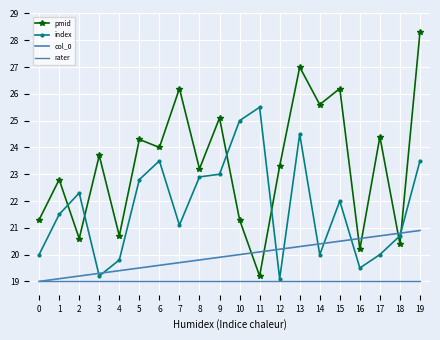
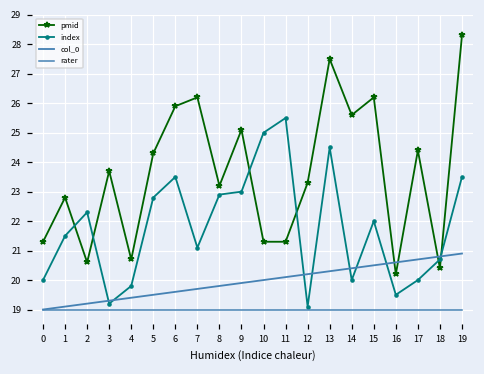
  {
    "pmid": {
      "0": 21.3,
      "1": 22.8,
      "2": 20.6,
      "3": 23.7,
      "4": 20.7,
      "5": 24.3,
-     "6": 24.0,
+     "6": 25.9,
      "7": 26.2,
      "8": 23.2,
      "9": 25.1,
      "10": 21.3,
-     "11": 19.2,
+     "11": 21.3,
      "12": 23.3,
-     "13": 27.0,
+     "13": 27.5,
      "14": 25.6,
      "15": 26.2,
      "16": 20.2,
      "17": 24.4,
      "18": 20.4,
      "19": 28.3
    },
    "index": {
      "0": 20.0,
      "1": 21.5,
      "2": 22.3,
      "3": 19.2,
      "4": 19.8,
      "5": 22.8,
      "6": 23.5,
      "7": 21.1,
      "8": 22.9,
      "9": 23.0,
      "10": 25.0,
      "11": 25.5,
      "12": 19.1,
      "13": 24.5,
      "14": 20.0,
      "15": 22.0,
      "16": 19.5,
      "17": 20.0,
      "18": 20.7,
      "19": 23.5
    }
  }
